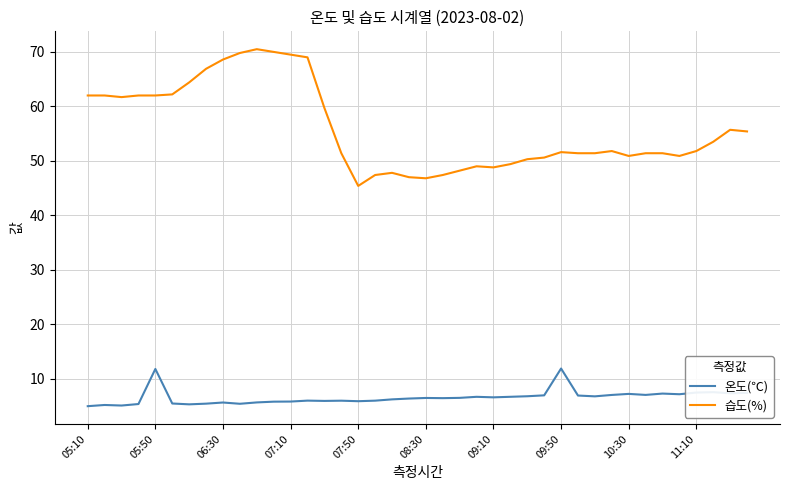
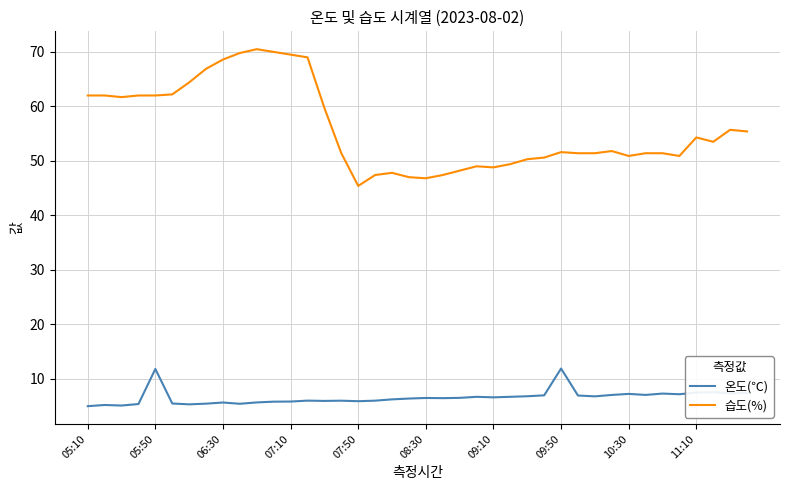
  {
    "온도(℃)": {
      "05:10": 5,
      "05:50": 12,
      "06:30": 6,
      "07:10": 6,
      "07:50": 6,
      "08:30": 6,
      "09:10": 7,
      "09:50": 12,
      "10:30": 7
    },
    "습도(%)": {
      "05:10": 62,
      "05:50": 62,
      "06:30": 69,
      "07:10": 70,
      "07:50": 45,
      "08:30": 47,
      "09:10": 49,
      "09:50": 52,
      "10:30": 51,
-     "11:10": 52
+     "11:10": 54
    }
  }
